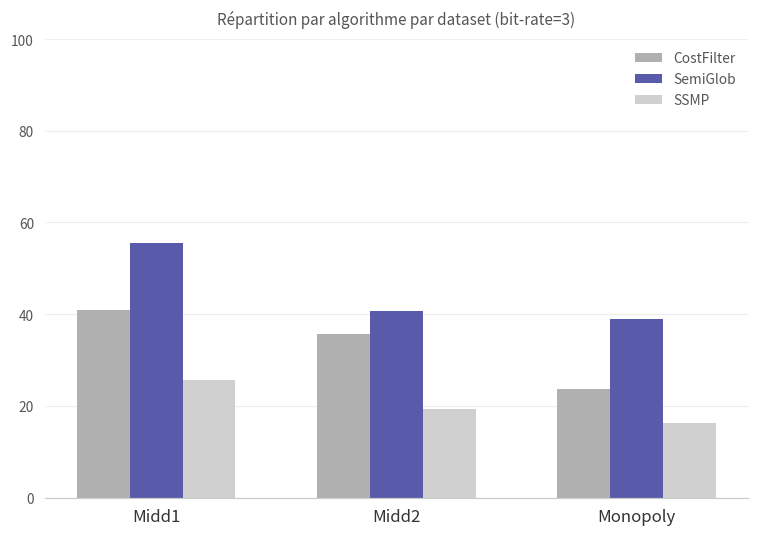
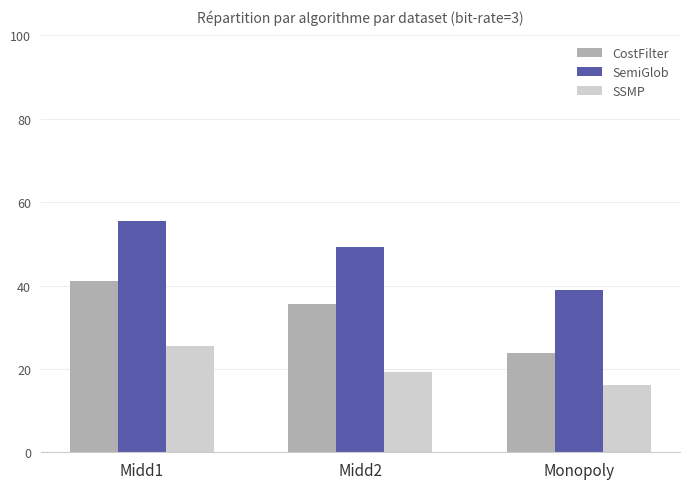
  {
    "SemiGlob": {
      "Midd1": 55,
-     "Midd2": 41,
+     "Midd2": 49,
      "Monopoly": 39
    }
  }
